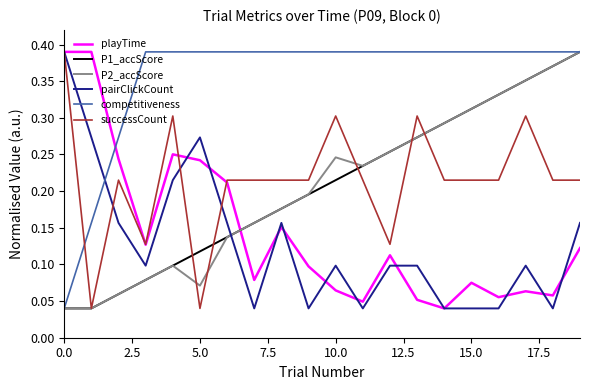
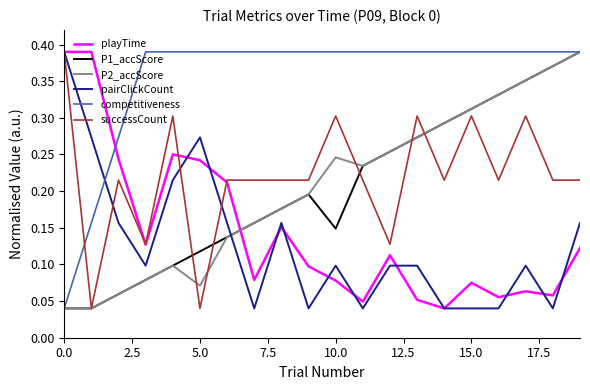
  {
    "playTime": {
      "5.0": 0.24,
-     "10.0": 0.06,
+     "10.0": 0.08,
      "15.0": 0.07
    },
    "P1_accScore": {
      "5.0": 0.12,
-     "10.0": 0.22
+     "10.0": 0.15
    },
    "P2_accScore": {
      "5.0": 0.07,
      "10.0": 0.25
    },
    "pairClickCount": {
      "5.0": 0.27,
      "10.0": 0.10,
      "15.0": 0.04
    },
    "competitiveness": {
      "5.0": 0.39,
      "10.0": 0.39,
      "15.0": 0.39
    },
    "successCount": {
      "5.0": 0.04,
      "10.0": 0.30,
-     "15.0": 0.22
+     "15.0": 0.30
    }
  }
